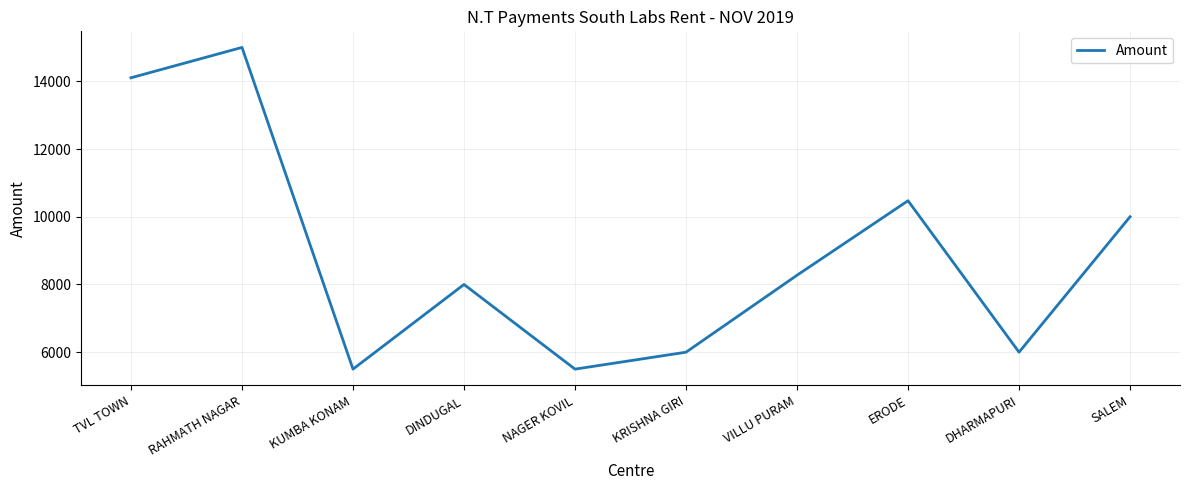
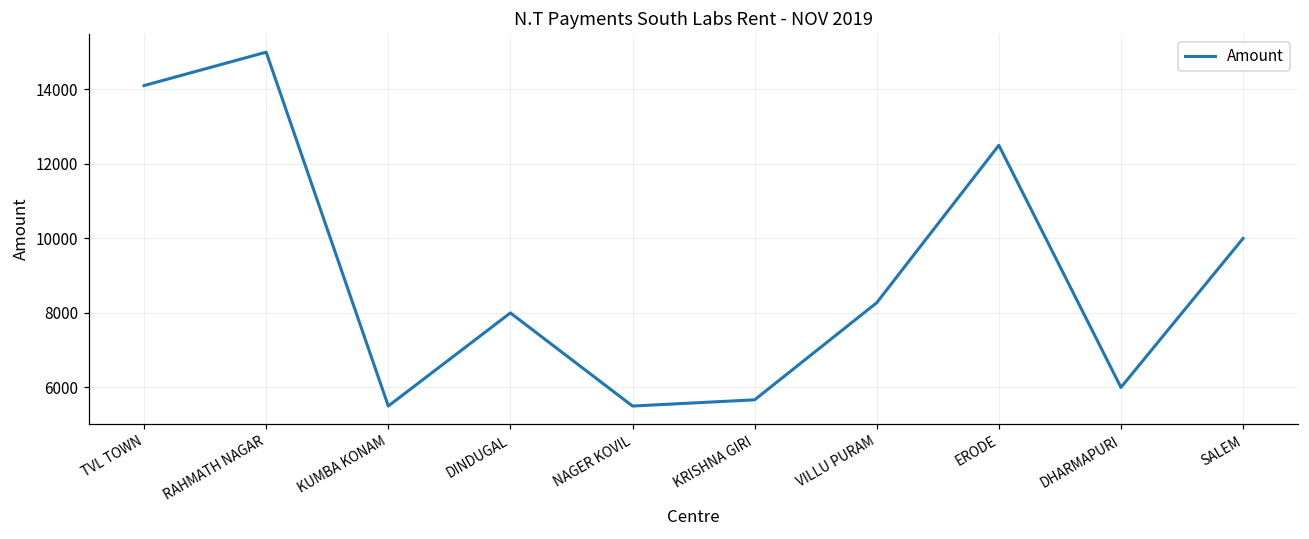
  {
    "TVL TOWN": 14100,
    "RAHMATH NAGAR": 15000,
    "KUMBA KONAM": 5500,
    "DINDUGAL": 8000,
    "NAGER KOVIL": 5500,
-   "KRISHNA GIRI": 6000,
+   "KRISHNA GIRI": 5700,
    "VILLU PURAM": 8300,
-   "ERODE": 10500,
+   "ERODE": 12500,
    "DHARMAPURI": 6000,
    "SALEM": 10000
  }
